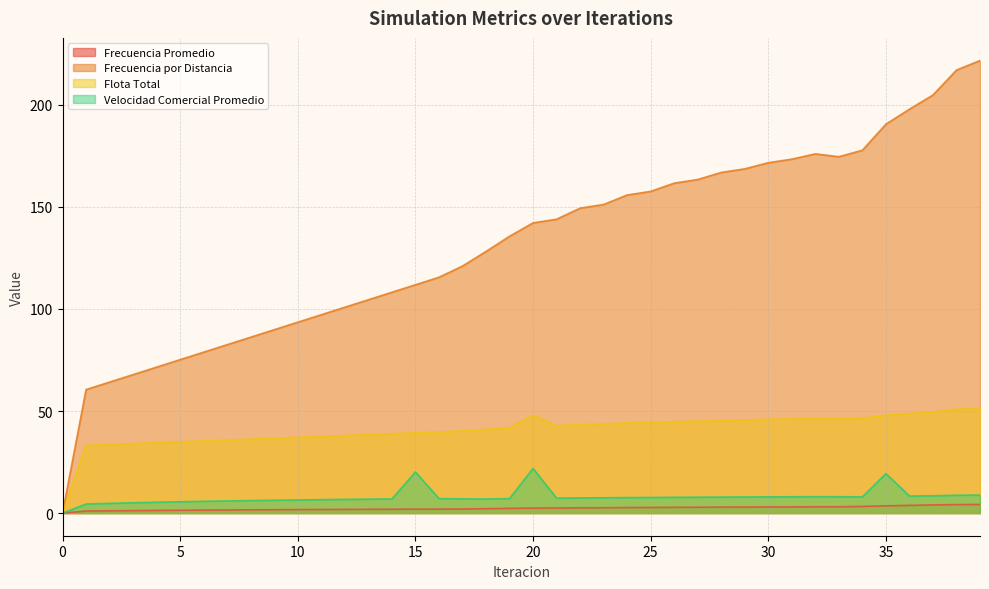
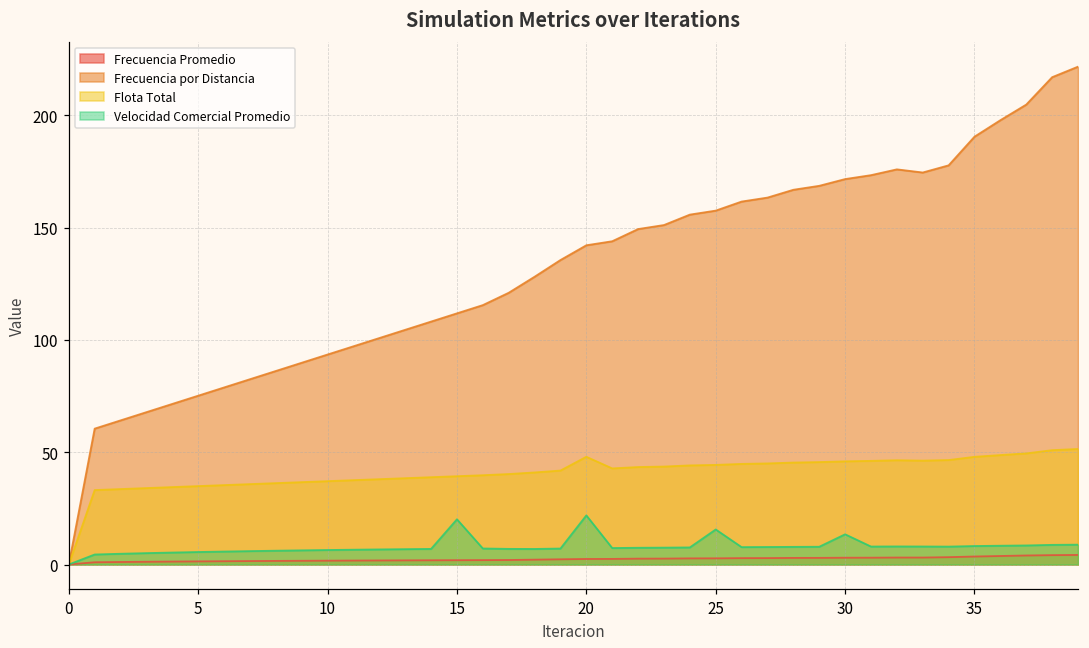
  {
    "Flota Total": {
      "5": 35,
      "10": 37,
      "15": 39,
      "20": 48,
      "25": 44,
      "30": 46,
      "35": 48
    },
    "Velocidad Comercial Promedio": {
      "5": 6,
      "10": 6,
      "15": 20,
      "20": 22,
-     "25": 8,
-     "30": 8,
-     "35": 19
+     "25": 16,
+     "30": 13,
+     "35": 8
    }
  }
